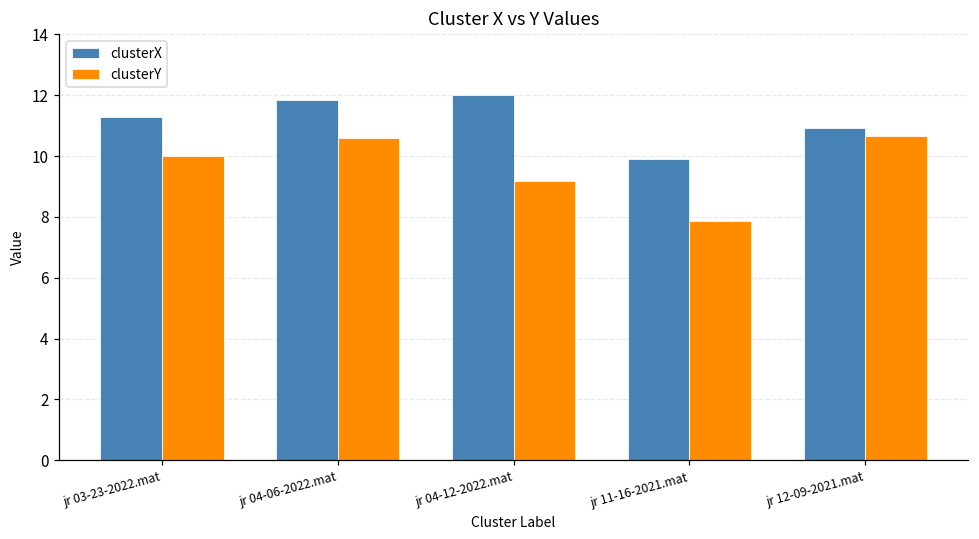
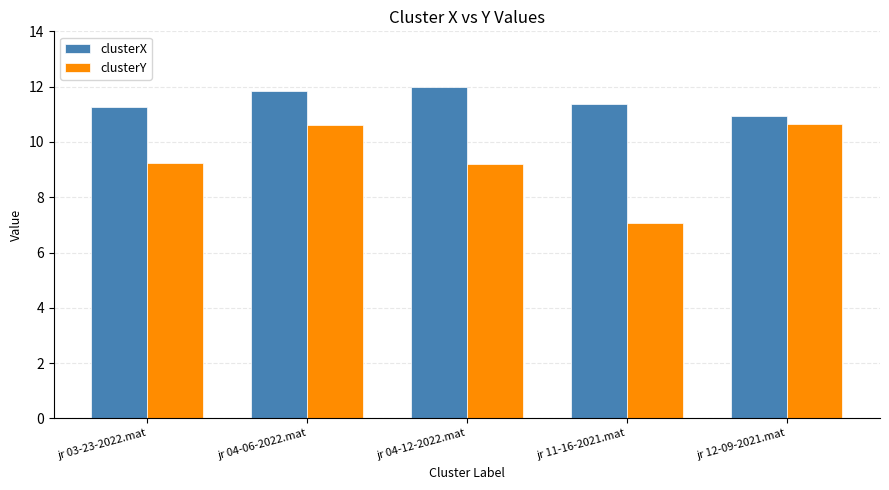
  {
    "clusterX": {
      "jr 03-23-2022.mat": 11.3,
      "jr 04-06-2022.mat": 11.9,
      "jr 04-12-2022.mat": 12.0,
-     "jr 11-16-2021.mat": 9.9,
+     "jr 11-16-2021.mat": 11.4,
      "jr 12-09-2021.mat": 10.9
    },
    "clusterY": {
-     "jr 03-23-2022.mat": 10.0,
+     "jr 03-23-2022.mat": 9.3,
      "jr 04-06-2022.mat": 10.6,
      "jr 04-12-2022.mat": 9.2,
-     "jr 11-16-2021.mat": 7.9,
+     "jr 11-16-2021.mat": 7.1,
      "jr 12-09-2021.mat": 10.7
    }
  }
